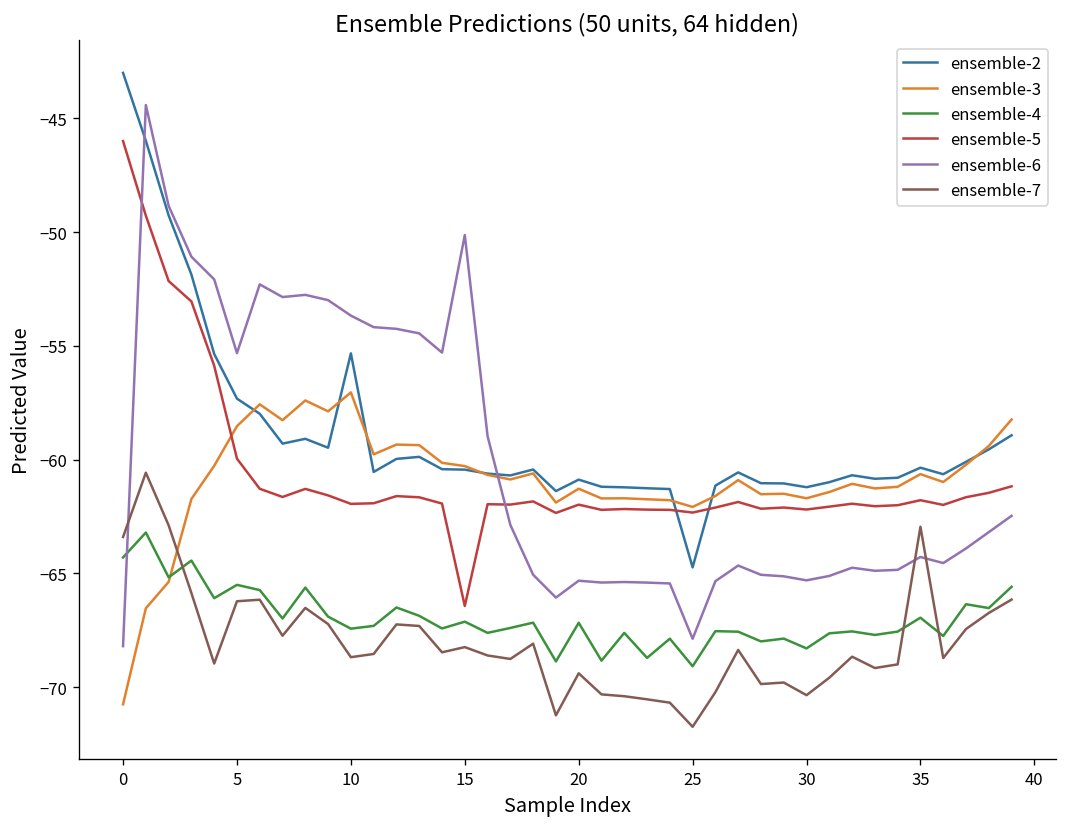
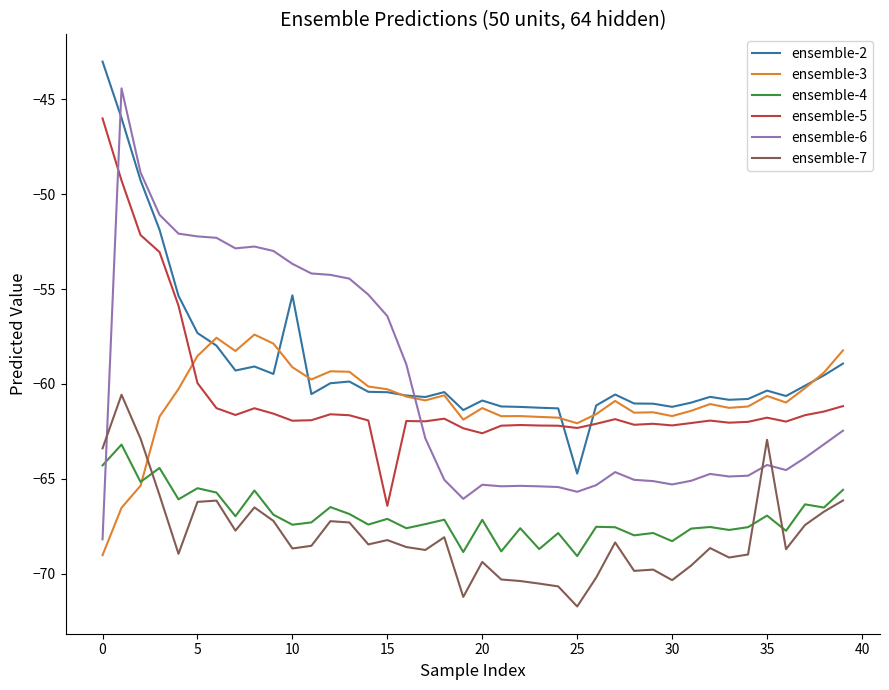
  {
    "ensemble-2": {
      "0": -43.0,
      "5": -57.3,
      "10": -55.3,
      "15": -60.4,
      "20": -60.9,
      "25": -64.7,
      "30": -61.2,
      "35": -60.4
    },
    "ensemble-3": {
-     "0": -70.8,
+     "0": -69.0,
      "5": -58.5,
-     "10": -57.0,
+     "10": -59.1,
      "15": -60.3,
      "20": -61.3,
      "25": -62.1,
      "30": -61.7,
      "35": -60.6
    },
    "ensemble-4": {
      "0": -64.3,
      "5": -65.5,
      "10": -67.4,
      "15": -67.1,
      "20": -67.2,
      "25": -69.1,
      "30": -68.3,
      "35": -66.9
    },
    "ensemble-5": {
      "0": -46.0,
      "5": -60.0,
      "10": -61.9,
      "15": -66.4,
-     "20": -62.0,
+     "20": -62.6,
      "25": -62.3,
      "30": -62.2,
      "35": -61.8
    },
    "ensemble-6": {
      "0": -68.2,
-     "5": -55.3,
+     "5": -52.2,
      "10": -53.7,
-     "15": -50.1,
+     "15": -56.4,
      "20": -65.3,
-     "25": -67.9,
+     "25": -65.7,
      "30": -65.3,
      "35": -64.3
    },
    "ensemble-7": {
      "0": -63.4,
      "5": -66.2,
      "10": -68.7,
      "15": -68.2,
      "20": -69.4,
      "25": -71.7,
      "30": -70.3,
      "35": -63.0
    }
  }
